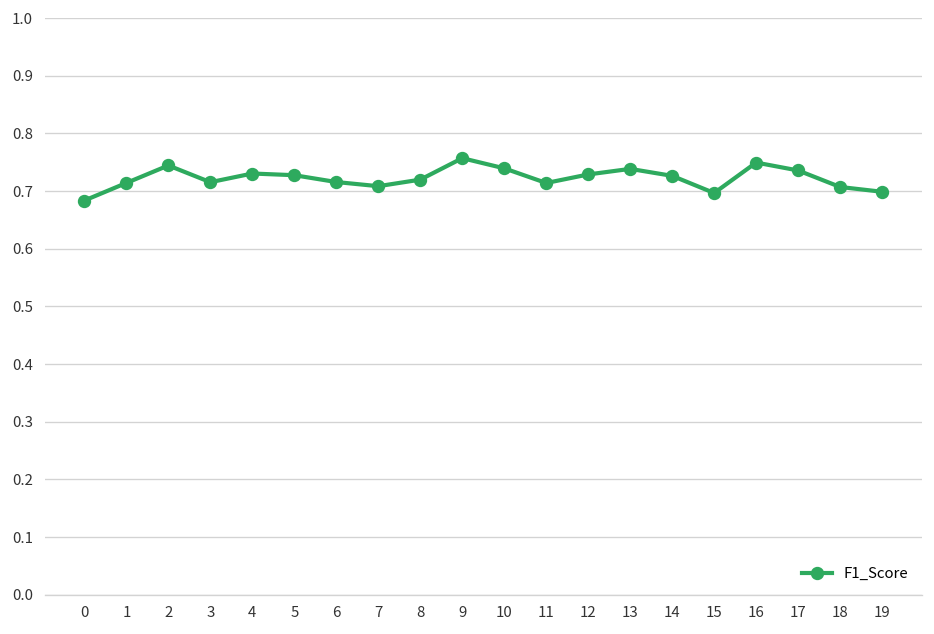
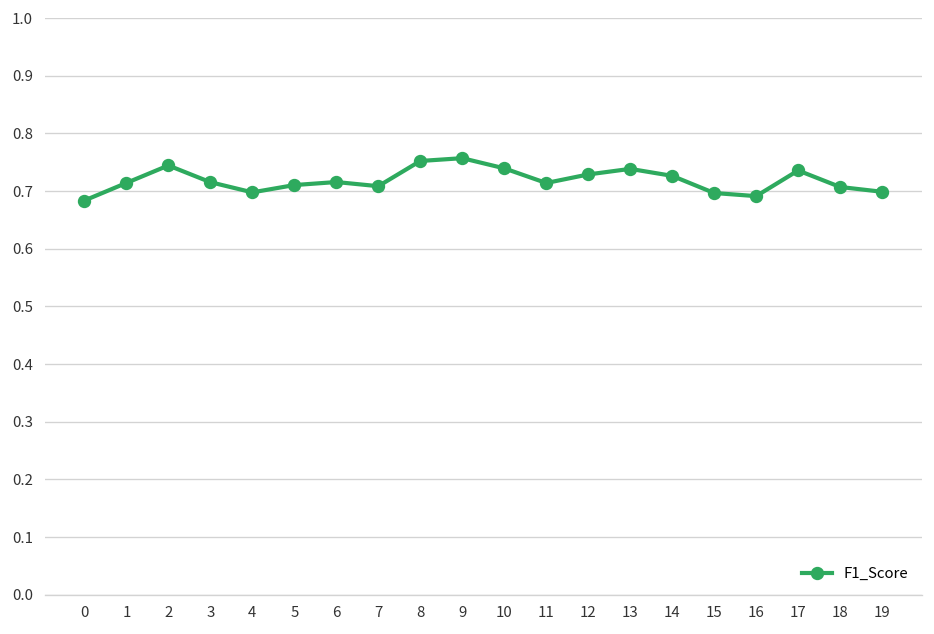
  {
    "0": 0.68,
    "1": 0.71,
    "2": 0.74,
    "3": 0.72,
-   "4": 0.73,
-   "5": 0.73,
+   "4": 0.70,
+   "5": 0.71,
    "6": 0.72,
    "7": 0.71,
-   "8": 0.72,
+   "8": 0.75,
    "9": 0.76,
    "10": 0.74,
    "11": 0.71,
    "12": 0.73,
    "13": 0.74,
    "14": 0.73,
    "15": 0.70,
-   "16": 0.75,
+   "16": 0.69,
    "17": 0.74,
    "18": 0.71,
    "19": 0.70
  }
